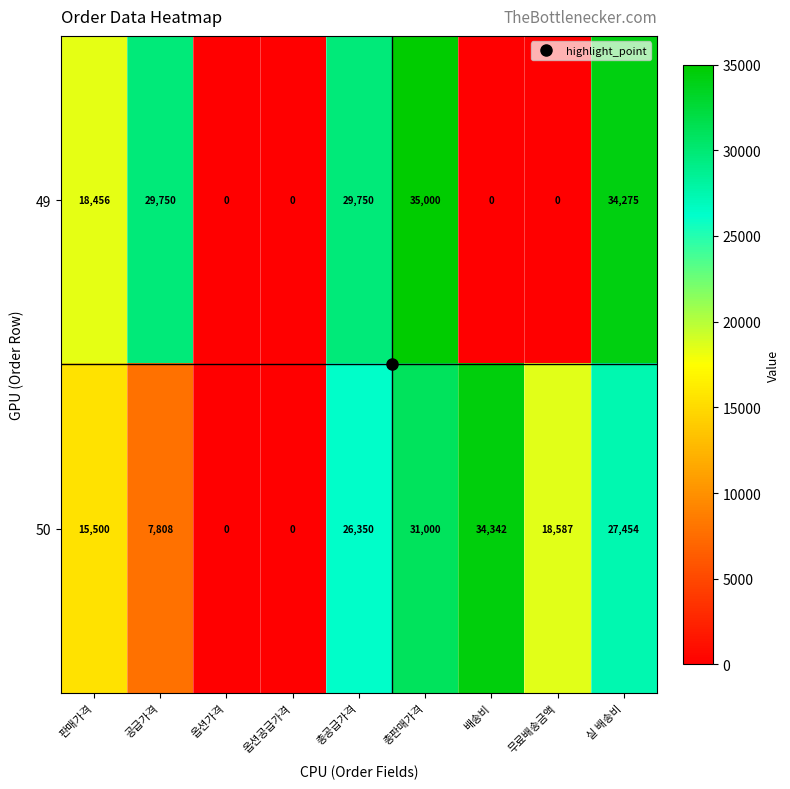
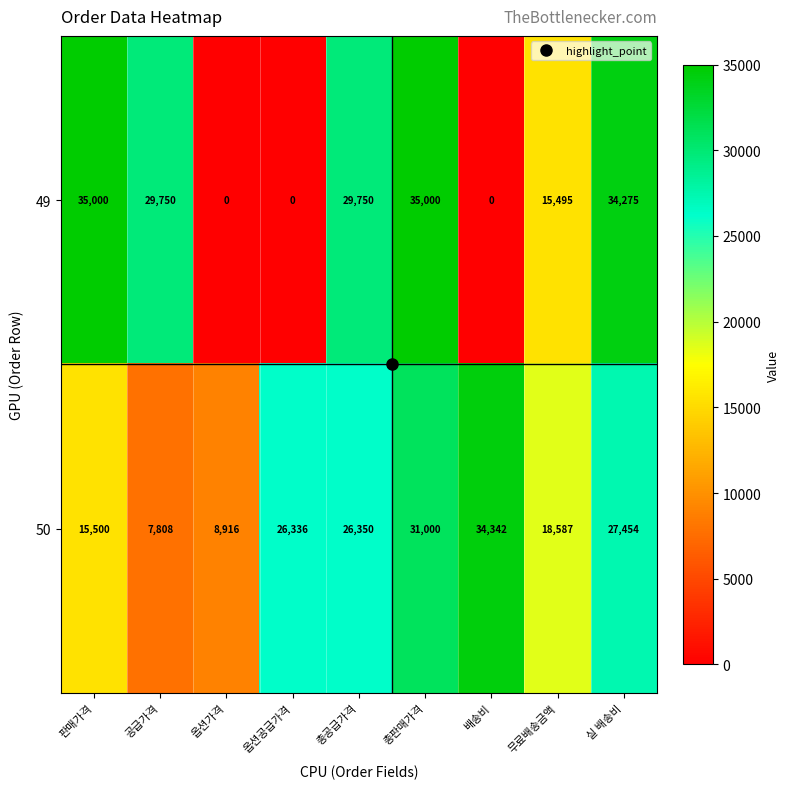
  {
    "49": {
-     "판매가격": "18,456",
+     "판매가격": "35,000",
      "공급가격": "29,750",
      "옵션가격": "0",
      "옵션공급가격": "0",
      "총공급가격": "29,750",
      "총판매가격": "35,000",
      "배송비": "0",
-     "무료배송금액": "0",
+     "무료배송금액": "15,495",
      "실 배송비": "34,275"
    },
    "50": {
      "판매가격": "15,500",
      "공급가격": "7,808",
-     "옵션가격": "0",
-     "옵션공급가격": "0",
+     "옵션가격": "8,916",
+     "옵션공급가격": "26,336",
      "총공급가격": "26,350",
      "총판매가격": "31,000",
      "배송비": "34,342",
      "무료배송금액": "18,587",
      "실 배송비": "27,454"
    }
  }
